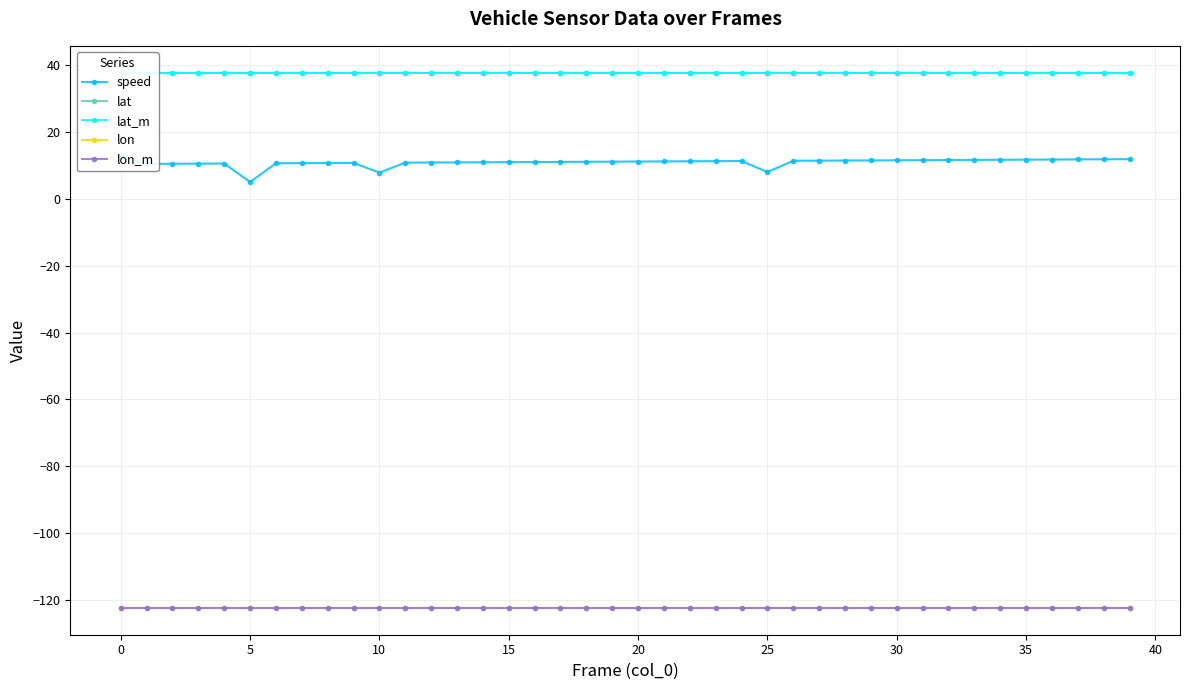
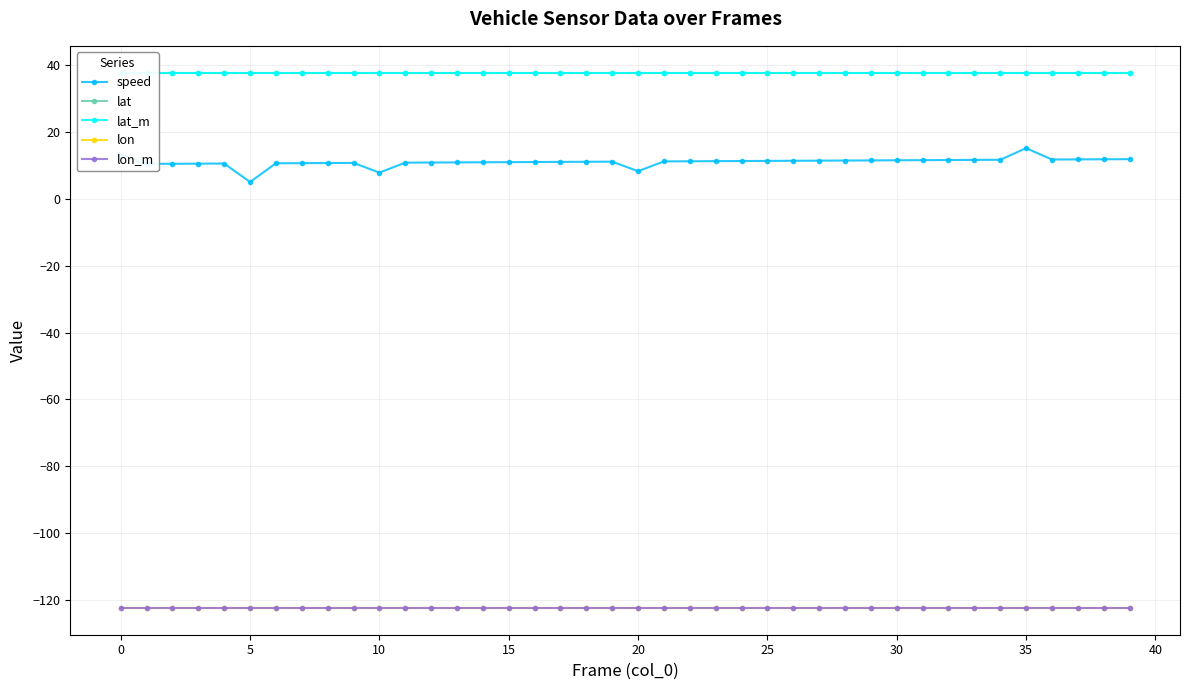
  {
    "speed": {
      "5": 5,
      "10": 8,
      "15": 11,
-     "20": 11,
-     "25": 8,
+     "20": 8,
+     "25": 11,
      "30": 12,
-     "35": 12
+     "35": 15
    },
    "lat_m": {
      "5": 38,
      "10": 38,
      "15": 38,
      "20": 38,
      "25": 38,
      "30": 38,
      "35": 38
    },
    "lon_m": {
      "0": -122,
      "5": -122,
      "10": -122,
      "15": -122,
      "20": -122,
      "25": -122,
      "30": -122,
      "35": -122
    }
  }
